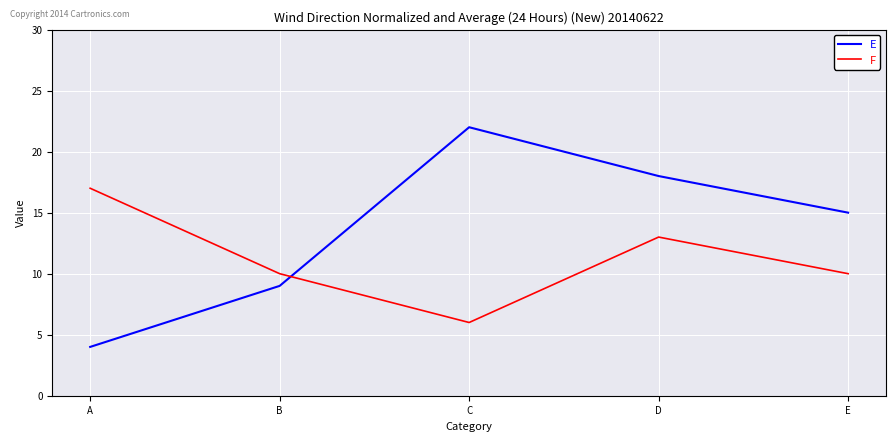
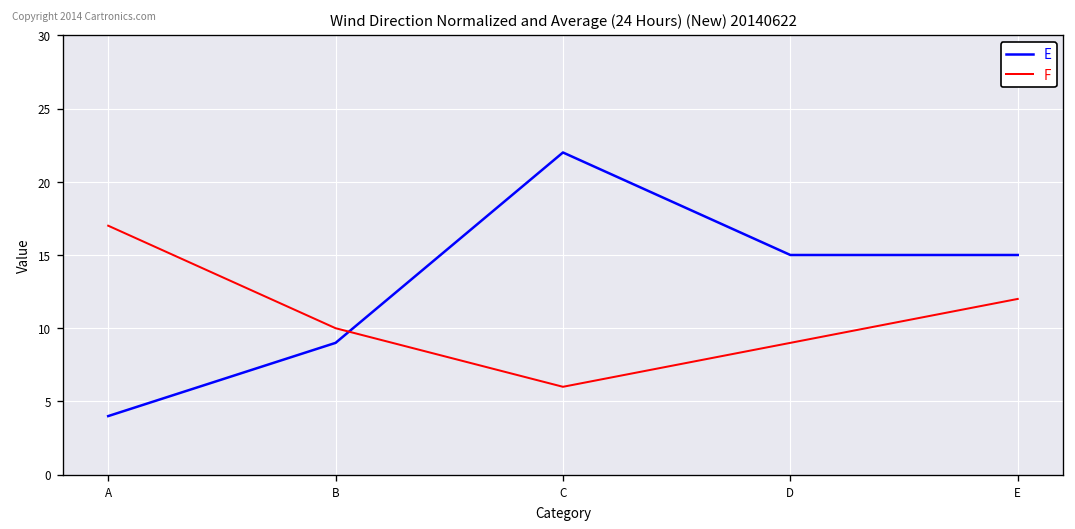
  {
    "E": {
      "A": 4,
      "B": 9,
      "C": 22,
-     "D": 18,
+     "D": 15,
      "E": 15
    },
    "F": {
      "A": 17,
      "B": 10,
      "C": 6,
-     "D": 13,
-     "E": 10
+     "D": 9,
+     "E": 12
    }
  }
